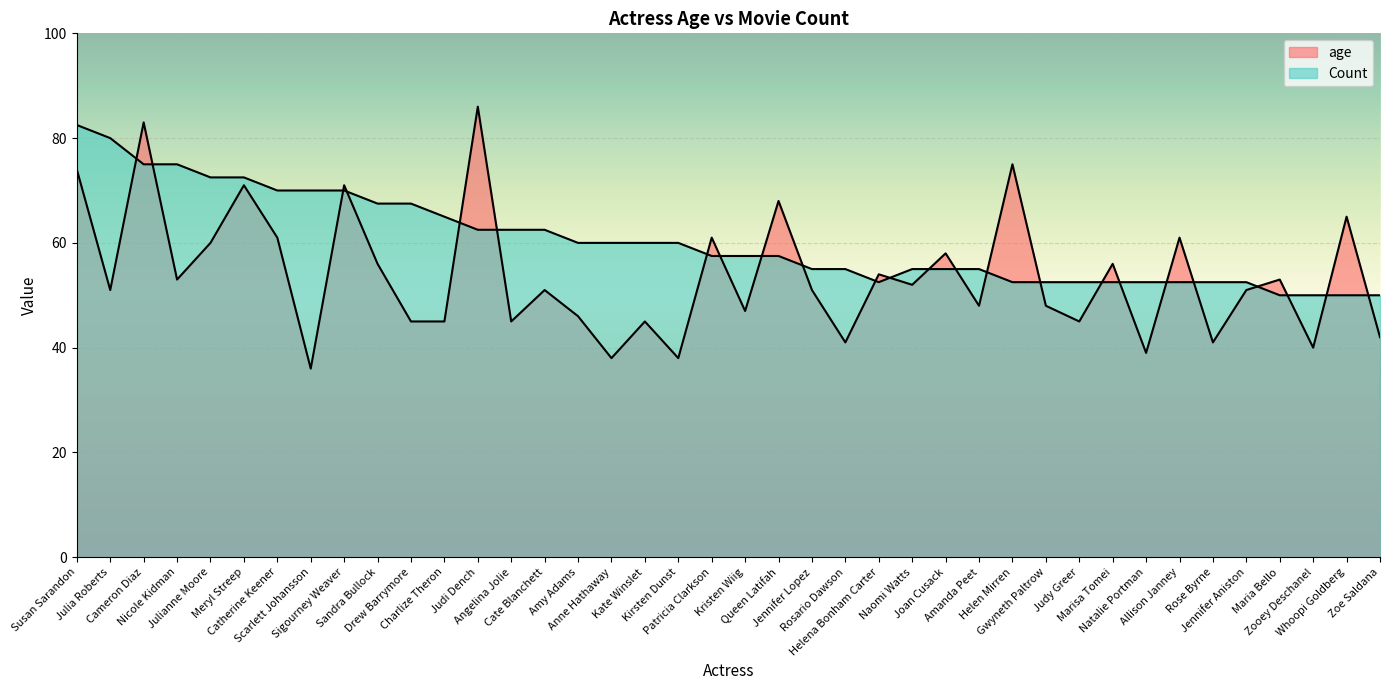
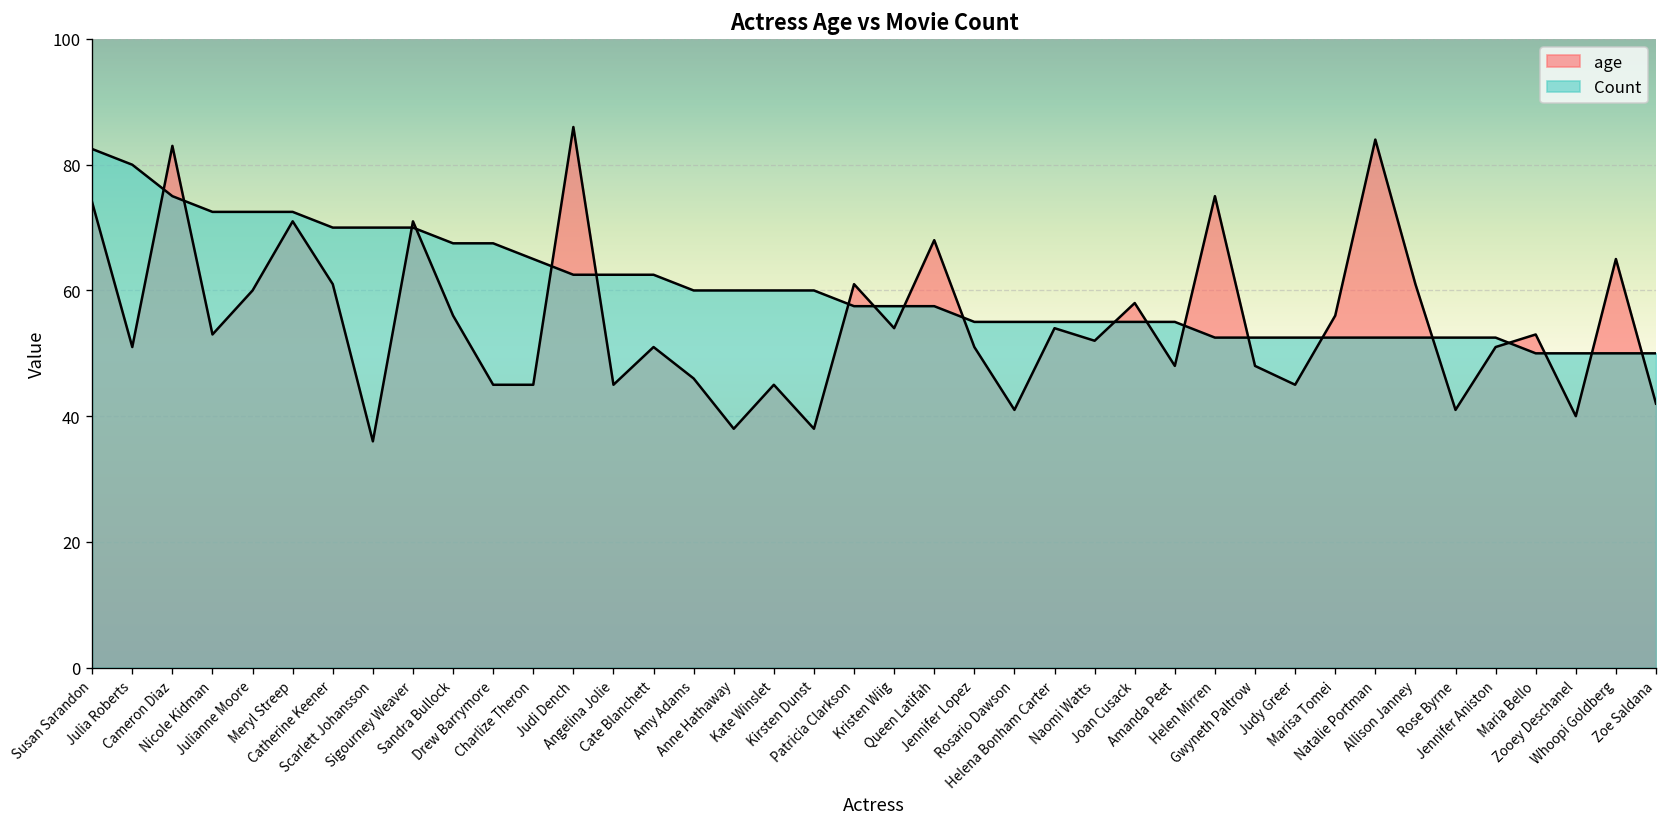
  {
    "age": {
      "Susan Sarandon": 74,
      "Julia Roberts": 51,
      "Cameron Diaz": 83,
      "Nicole Kidman": 53,
      "Julianne Moore": 60,
      "Meryl Streep": 71,
      "Catherine Keener": 61,
      "Scarlett Johansson": 36,
      "Sigourney Weaver": 71,
      "Sandra Bullock": 56,
      "Drew Barrymore": 45,
      "Charlize Theron": 45,
      "Judi Dench": 86,
      "Angelina Jolie": 45,
      "Cate Blanchett": 51,
      "Amy Adams": 46,
      "Anne Hathaway": 38,
      "Kate Winslet": 45,
      "Kirsten Dunst": 38,
      "Patricia Clarkson": 61,
-     "Kristen Wiig": 47,
+     "Kristen Wiig": 54,
      "Queen Latifah": 68,
      "Jennifer Lopez": 51,
      "Rosario Dawson": 41,
      "Helena Bonham Carter": 54,
      "Naomi Watts": 52,
      "Joan Cusack": 58,
      "Amanda Peet": 48,
      "Helen Mirren": 75,
      "Gwyneth Paltrow": 48,
      "Judy Greer": 45,
      "Marisa Tomei": 56,
-     "Natalie Portman": 39,
+     "Natalie Portman": 84,
      "Allison Janney": 61,
      "Rose Byrne": 41,
      "Jennifer Aniston": 51,
      "Maria Bello": 53,
      "Zooey Deschanel": 40,
      "Whoopi Goldberg": 65,
      "Zoe Saldana": 42
    },
    "Count": {
      "Susan Sarandon": 83,
      "Julia Roberts": 80,
      "Cameron Diaz": 75,
-     "Nicole Kidman": 75,
+     "Nicole Kidman": 73,
      "Julianne Moore": 73,
      "Meryl Streep": 73,
      "Catherine Keener": 70,
      "Scarlett Johansson": 70,
      "Sigourney Weaver": 70,
      "Sandra Bullock": 68,
      "Drew Barrymore": 68,
      "Charlize Theron": 65,
      "Judi Dench": 63,
      "Angelina Jolie": 63,
      "Cate Blanchett": 63,
      "Amy Adams": 60,
      "Anne Hathaway": 60,
      "Kate Winslet": 60,
      "Kirsten Dunst": 60,
      "Patricia Clarkson": 58,
      "Kristen Wiig": 58,
      "Queen Latifah": 58,
      "Jennifer Lopez": 55,
      "Rosario Dawson": 55,
-     "Helena Bonham Carter": 53,
+     "Helena Bonham Carter": 55,
      "Naomi Watts": 55,
      "Joan Cusack": 55,
      "Amanda Peet": 55,
      "Helen Mirren": 53,
      "Gwyneth Paltrow": 53,
      "Judy Greer": 53,
      "Marisa Tomei": 53,
      "Natalie Portman": 53,
      "Allison Janney": 53,
      "Rose Byrne": 53,
      "Jennifer Aniston": 53,
      "Maria Bello": 50,
      "Zooey Deschanel": 50,
      "Whoopi Goldberg": 50,
      "Zoe Saldana": 50
    }
  }
